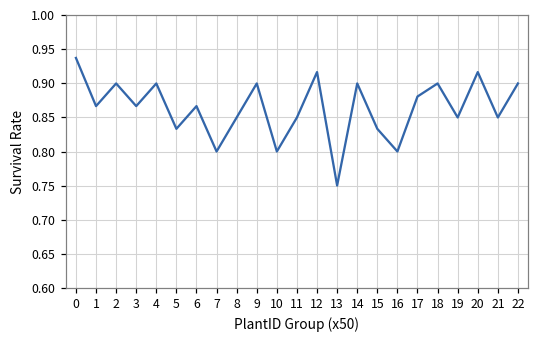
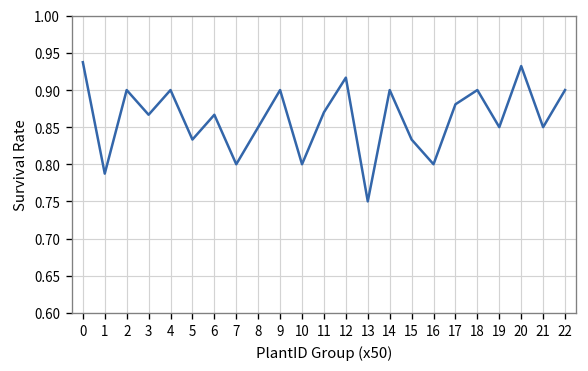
  {
    "0": 0.94,
-   "1": 0.87,
+   "1": 0.79,
    "2": 0.90,
    "3": 0.87,
    "4": 0.90,
    "5": 0.83,
    "6": 0.87,
    "7": 0.80,
    "8": 0.85,
    "9": 0.90,
    "10": 0.80,
-   "11": 0.85,
+   "11": 0.87,
    "12": 0.92,
    "13": 0.75,
    "14": 0.90,
    "15": 0.83,
    "16": 0.80,
    "17": 0.88,
    "18": 0.90,
    "19": 0.85,
-   "20": 0.92,
+   "20": 0.93,
    "21": 0.85,
    "22": 0.90
  }
